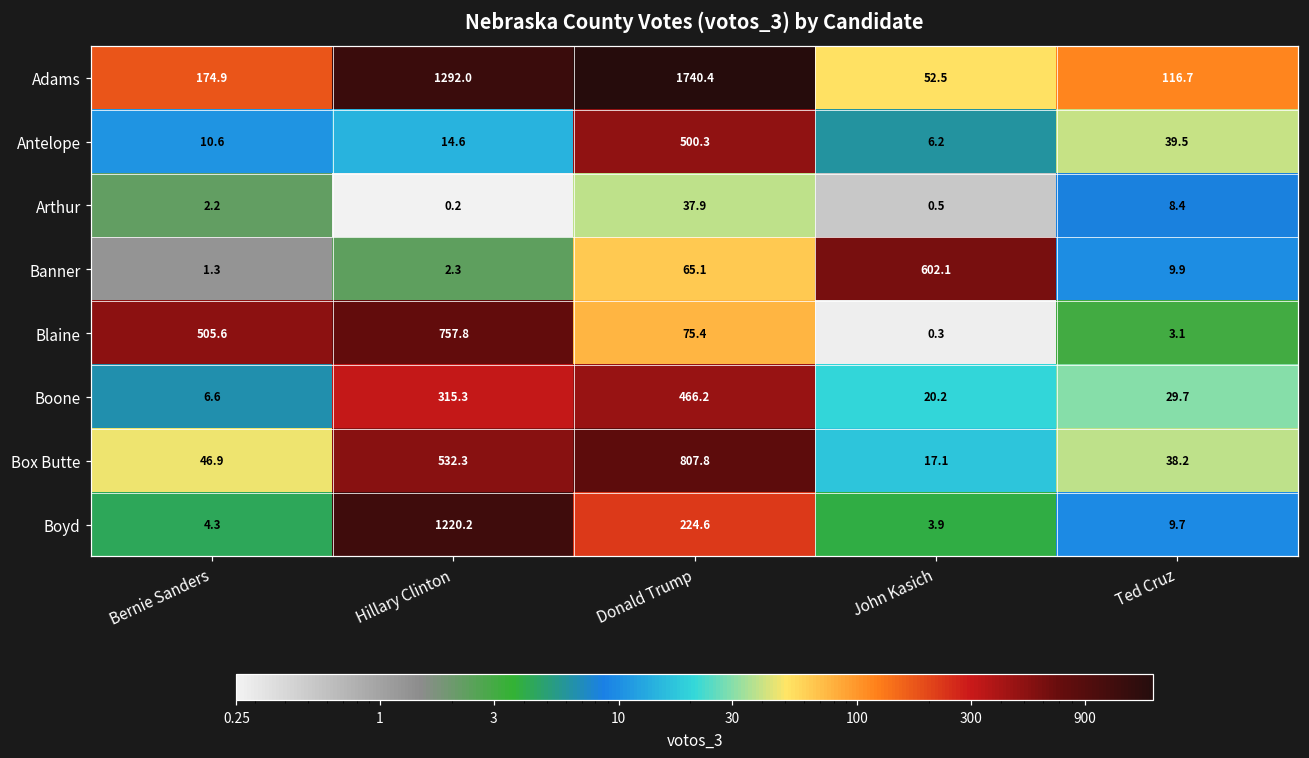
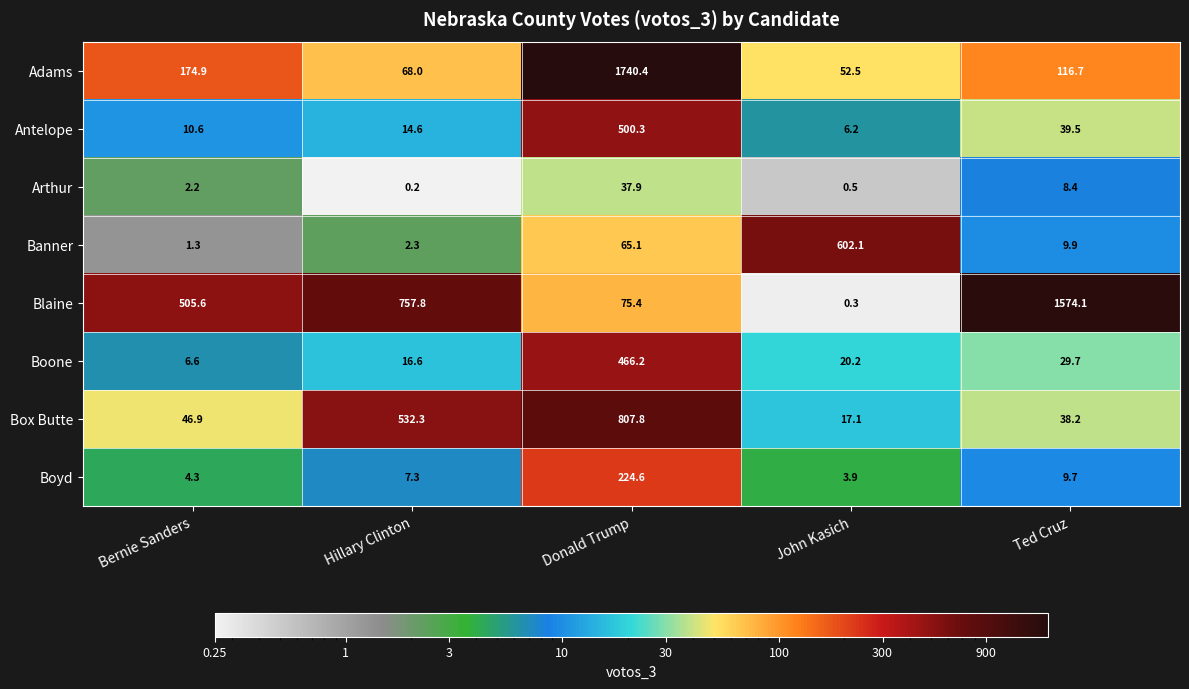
  {
    "Adams": {
      "Bernie Sanders": 174.9,
-     "Hillary Clinton": 1292.0,
+     "Hillary Clinton": 68.0,
      "Donald Trump": 1740.4,
      "John Kasich": 52.5,
      "Ted Cruz": 116.7
    },
    "Antelope": {
      "Bernie Sanders": 10.6,
      "Hillary Clinton": 14.6,
      "Donald Trump": 500.3,
      "John Kasich": 6.2,
      "Ted Cruz": 39.5
    },
    "Arthur": {
      "Bernie Sanders": 2.2,
      "Hillary Clinton": 0.2,
      "Donald Trump": 37.9,
      "John Kasich": 0.5,
      "Ted Cruz": 8.4
    },
    "Banner": {
      "Bernie Sanders": 1.3,
      "Hillary Clinton": 2.3,
      "Donald Trump": 65.1,
      "John Kasich": 602.1,
      "Ted Cruz": 9.9
    },
    "Blaine": {
      "Bernie Sanders": 505.6,
      "Hillary Clinton": 757.8,
      "Donald Trump": 75.4,
      "John Kasich": 0.3,
-     "Ted Cruz": 3.1
+     "Ted Cruz": 1574.1
    },
    "Boone": {
      "Bernie Sanders": 6.6,
-     "Hillary Clinton": 315.3,
+     "Hillary Clinton": 16.6,
      "Donald Trump": 466.2,
      "John Kasich": 20.2,
      "Ted Cruz": 29.7
    },
    "Box Butte": {
      "Bernie Sanders": 46.9,
      "Hillary Clinton": 532.3,
      "Donald Trump": 807.8,
      "John Kasich": 17.1,
      "Ted Cruz": 38.2
    },
    "Boyd": {
      "Bernie Sanders": 4.3,
-     "Hillary Clinton": 1220.2,
+     "Hillary Clinton": 7.3,
      "Donald Trump": 224.6,
      "John Kasich": 3.9,
      "Ted Cruz": 9.7
    }
  }
